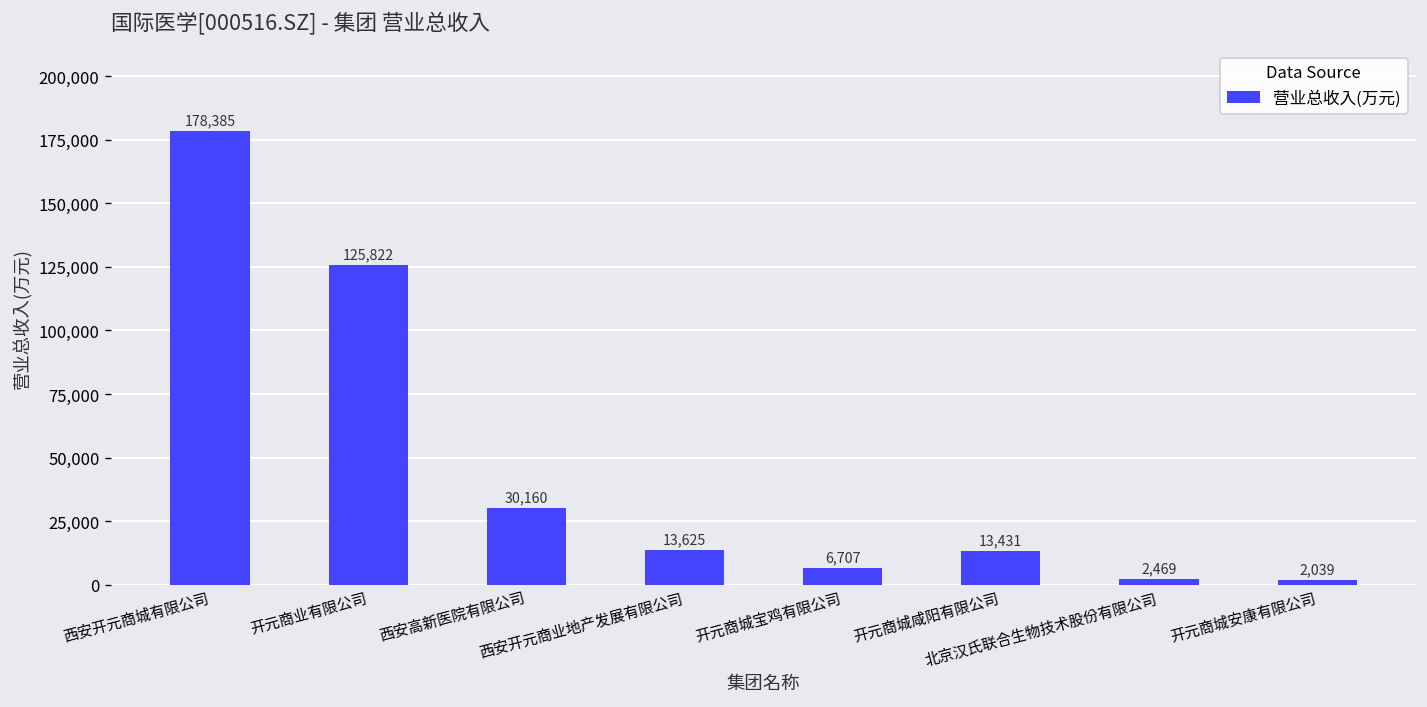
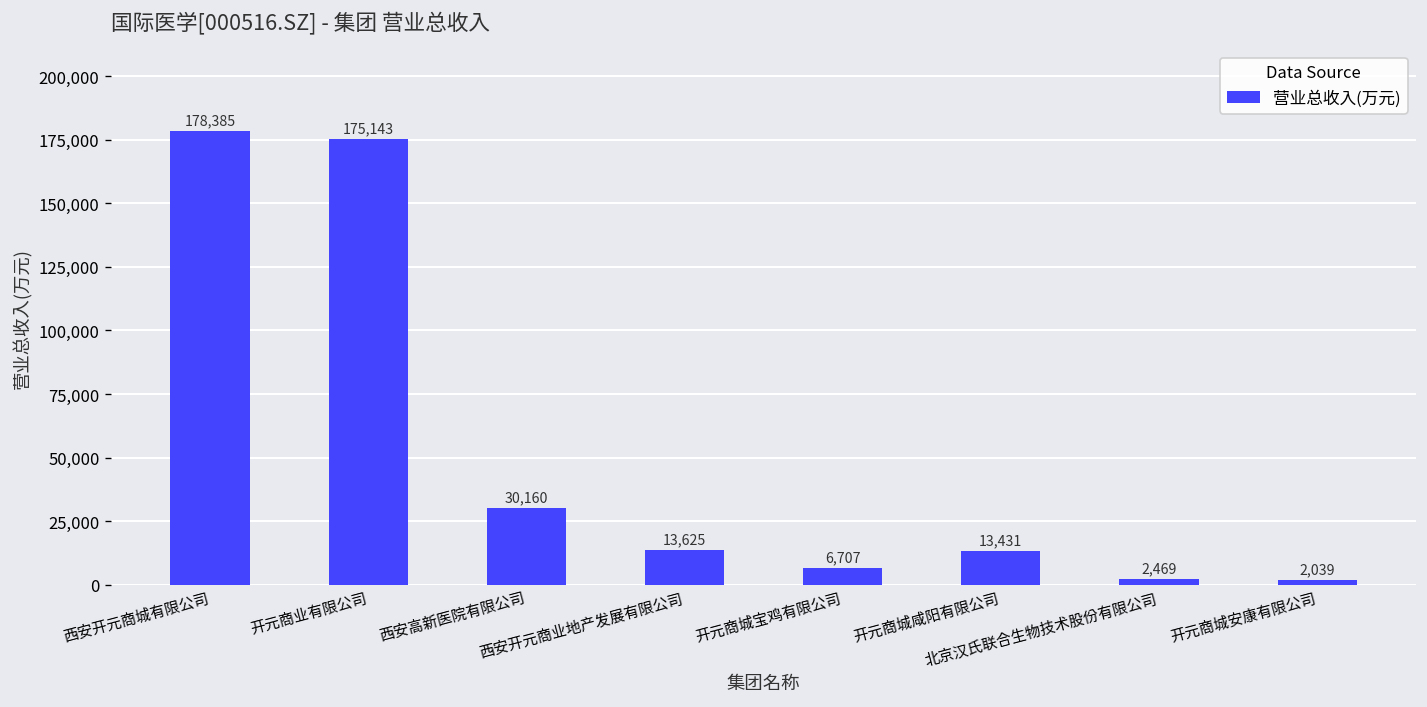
  {
    "西安开元商城有限公司": "178,385",
-   "开元商业有限公司": "125,822",
+   "开元商业有限公司": "175,143",
    "西安高新医院有限公司": "30,160",
    "西安开元商业地产发展有限公司": "13,625",
    "开元商城宝鸡有限公司": "6,707",
    "开元商城咸阳有限公司": "13,431",
    "北京汉氏联合生物技术股份有限公司": "2,469",
    "开元商城安康有限公司": "2,039"
  }
